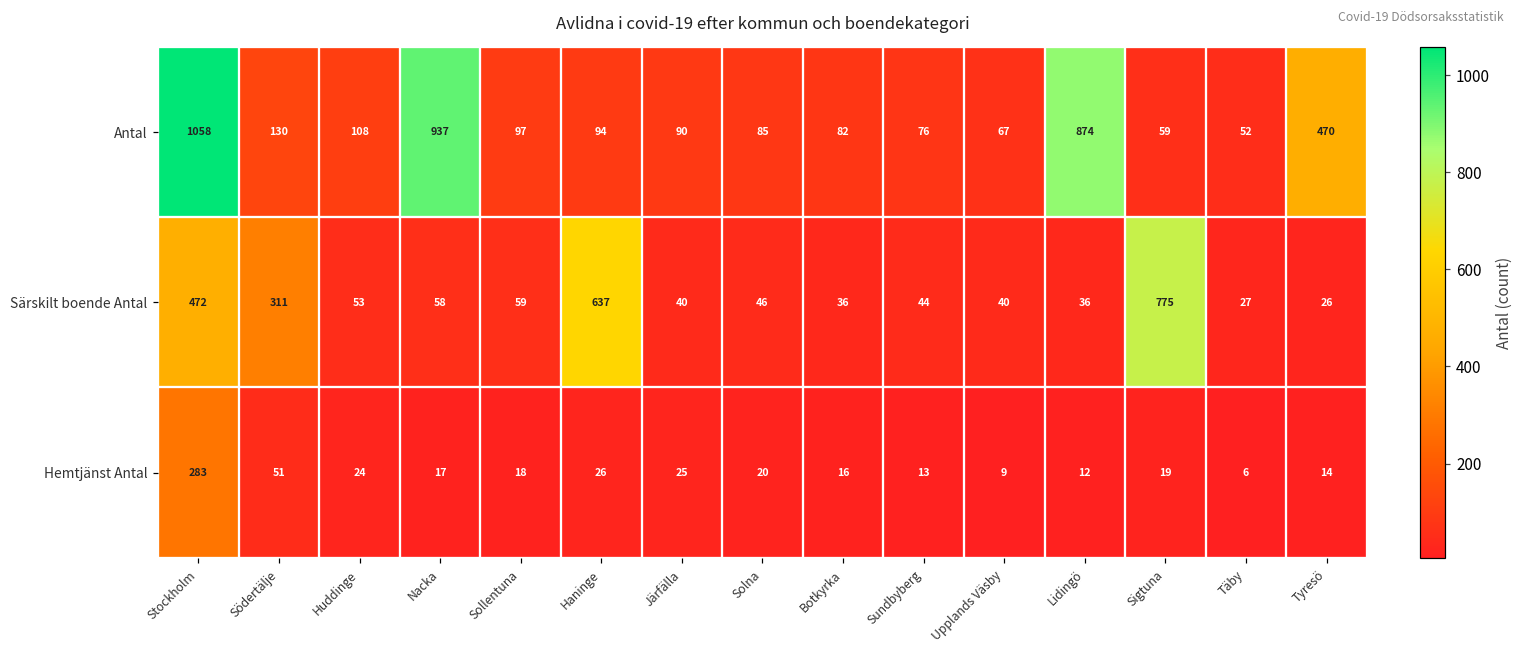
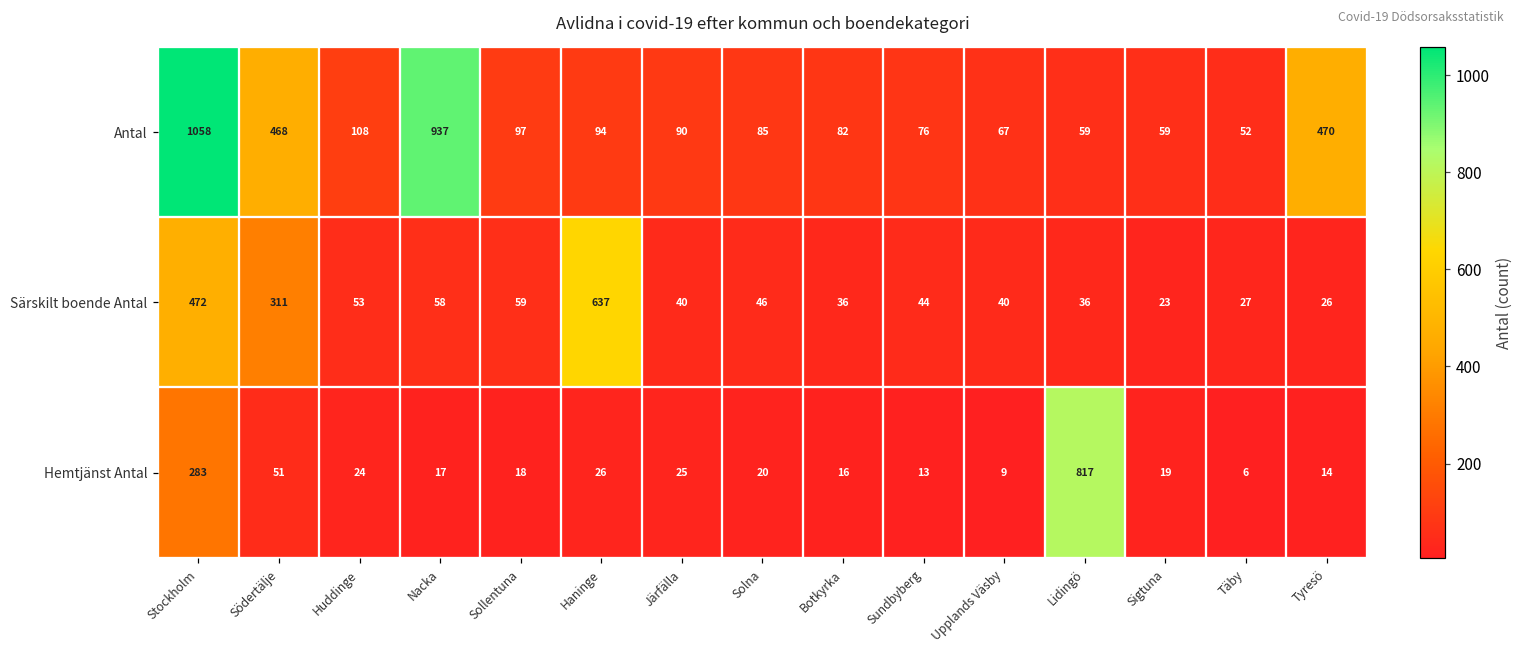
  {
    "Antal": {
      "Stockholm": 1058,
-     "Södertälje": 130,
+     "Södertälje": 468,
      "Huddinge": 108,
      "Nacka": 937,
      "Sollentuna": 97,
      "Haninge": 94,
      "Järfälla": 90,
      "Solna": 85,
      "Botkyrka": 82,
      "Sundbyberg": 76,
      "Upplands Väsby": 67,
-     "Lidingö": 874,
+     "Lidingö": 59,
      "Sigtuna": 59,
      "Täby": 52,
      "Tyresö": 470
    },
    "Särskilt boende Antal": {
      "Stockholm": 472,
      "Södertälje": 311,
      "Huddinge": 53,
      "Nacka": 58,
      "Sollentuna": 59,
      "Haninge": 637,
      "Järfälla": 40,
      "Solna": 46,
      "Botkyrka": 36,
      "Sundbyberg": 44,
      "Upplands Väsby": 40,
      "Lidingö": 36,
-     "Sigtuna": 775,
+     "Sigtuna": 23,
      "Täby": 27,
      "Tyresö": 26
    },
    "Hemtjänst Antal": {
      "Stockholm": 283,
      "Södertälje": 51,
      "Huddinge": 24,
      "Nacka": 17,
      "Sollentuna": 18,
      "Haninge": 26,
      "Järfälla": 25,
      "Solna": 20,
      "Botkyrka": 16,
      "Sundbyberg": 13,
      "Upplands Väsby": 9,
-     "Lidingö": 12,
+     "Lidingö": 817,
      "Sigtuna": 19,
      "Täby": 6,
      "Tyresö": 14
    }
  }
